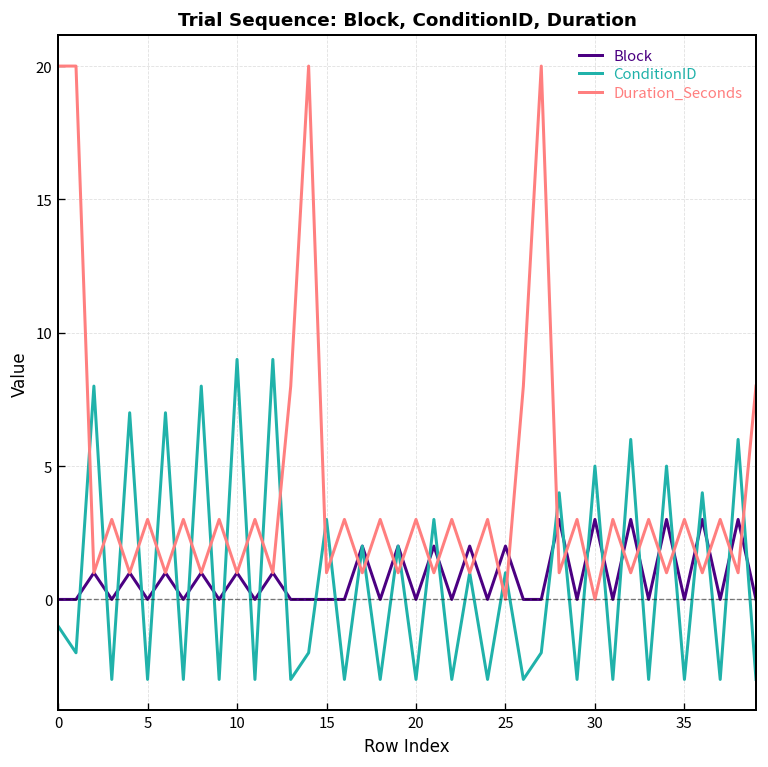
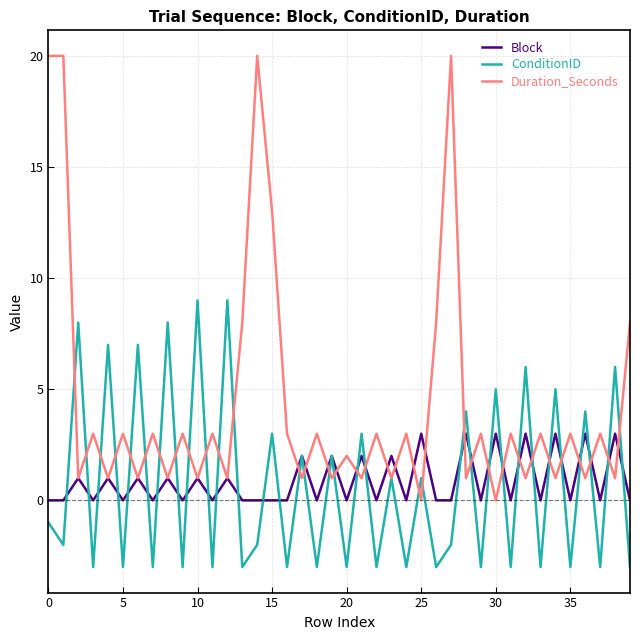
  {
    "Block": {
      "0": 0,
      "5": 0,
      "15": 0,
      "20": 0,
-     "25": 2,
+     "25": 3,
      "30": 3,
      "35": 0
    },
    "ConditionID": {
      "0": -1,
      "5": -3,
      "10": 9,
      "15": 3,
      "20": -3,
      "25": 1,
      "30": 5,
      "35": -3
    },
    "Duration_Seconds": {
      "0": 20,
      "5": 3,
-     "15": 1,
-     "20": 3,
+     "15": 13,
+     "20": 2,
      "25": 0,
      "30": 0,
      "35": 3
    }
  }
